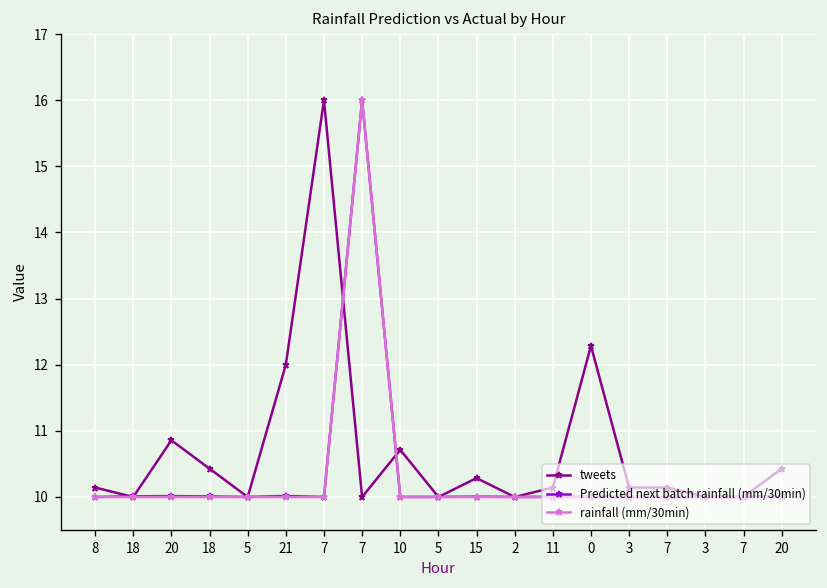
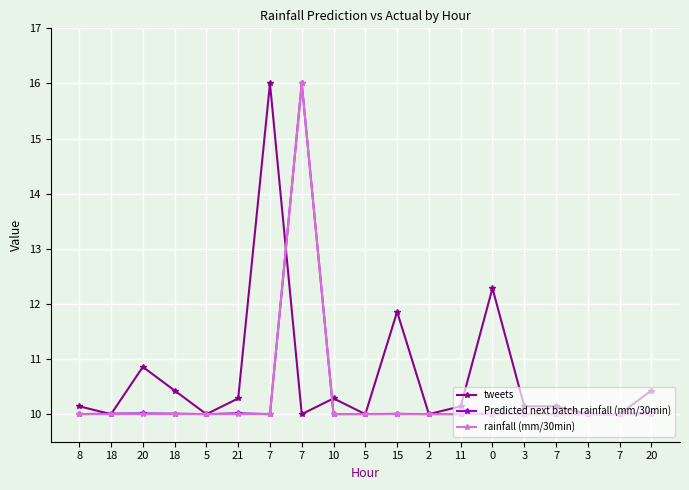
  {
    "tweets": {
      "8": 10.1,
-     "21": 12.0,
-     "10": 10.7,
-     "15": 10.3,
+     "21": 10.3,
+     "10": 10.3,
+     "15": 11.9,
      "0": 12.3
    }
  }
